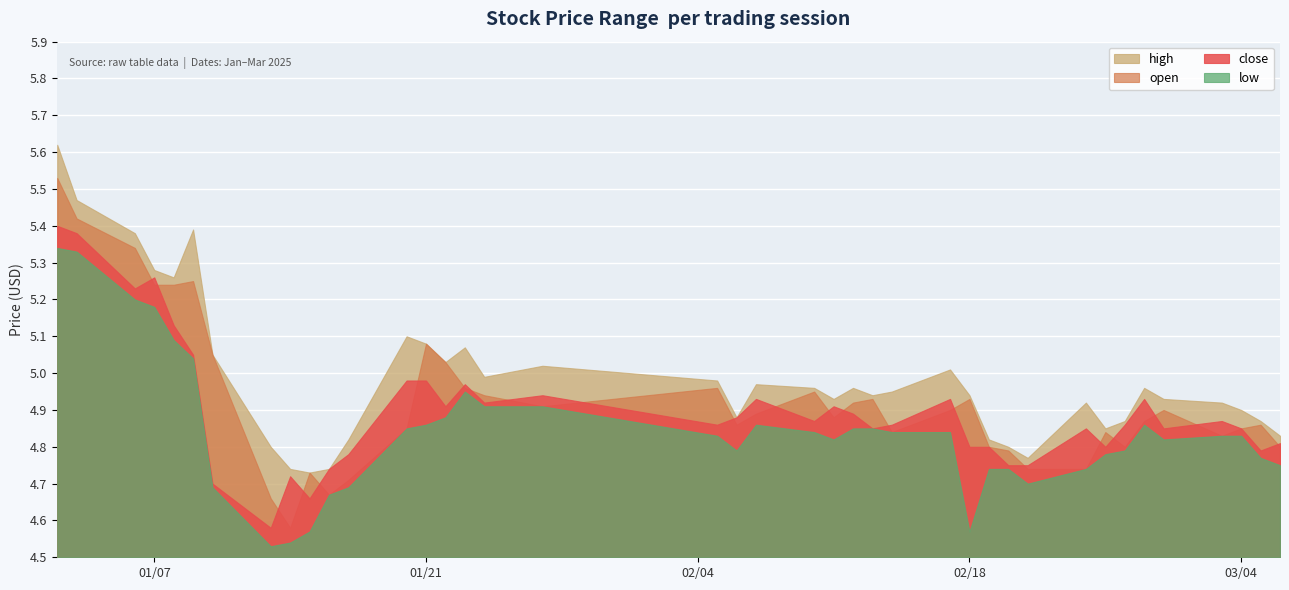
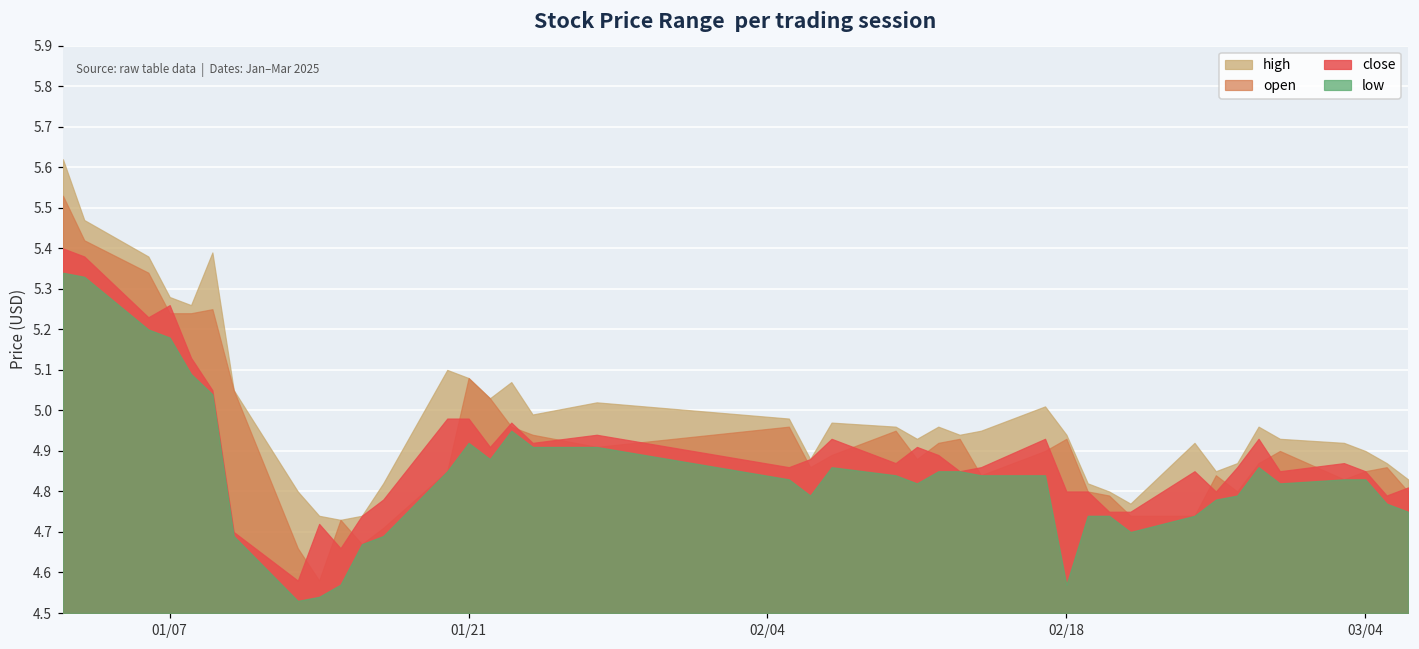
  {
    "low": {
      "01/07": 5.18,
-     "01/21": 4.86,
+     "01/21": 4.92,
      "02/18": 4.57,
      "03/04": 4.83
    }
  }
